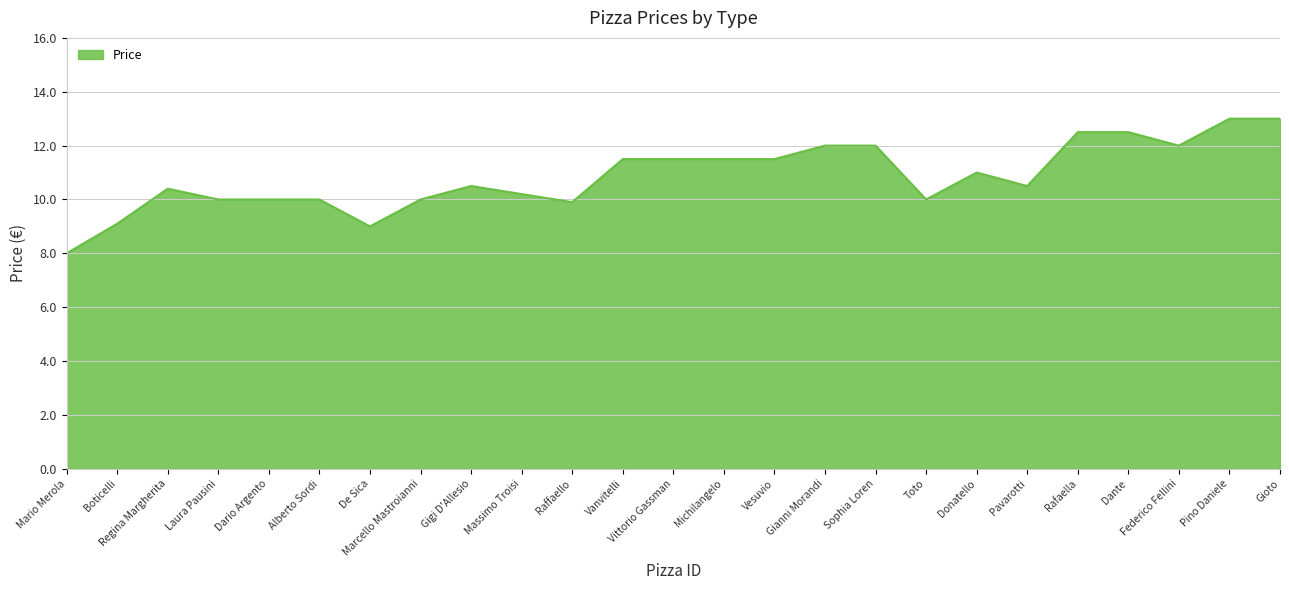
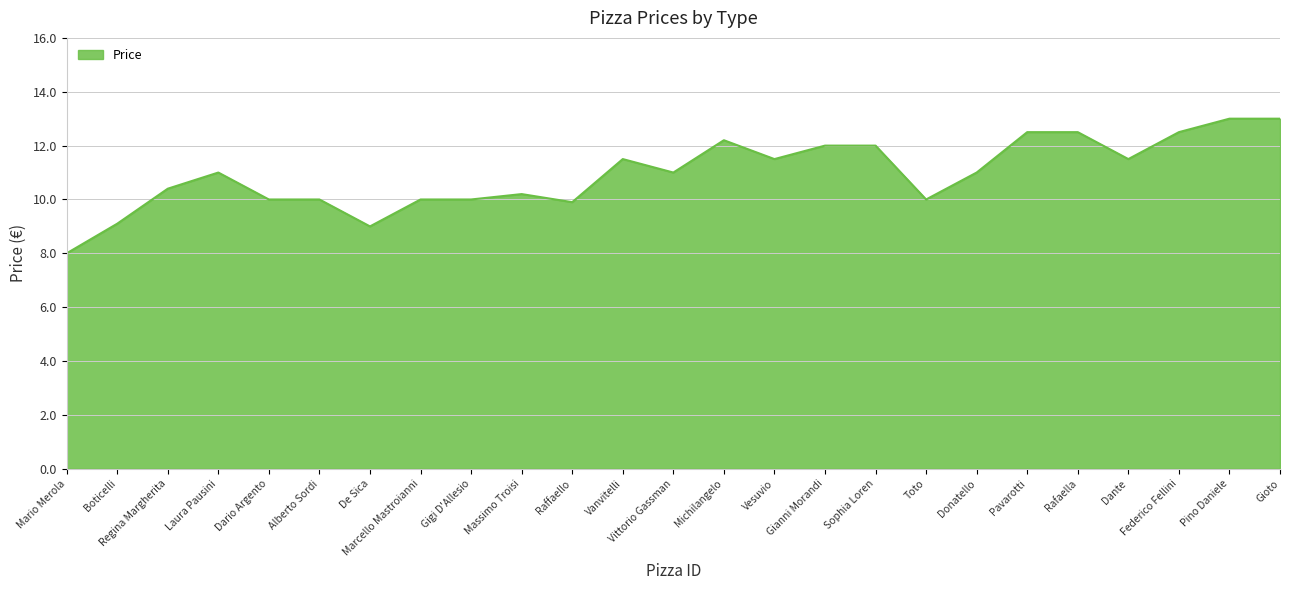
  {
    "Mario Merola": 8.0,
    "Boticelli": 9.1,
    "Regina Margherita": 10.4,
-   "Laura Pausini": 10,
+   "Laura Pausini": 11,
    "Dario Argento": 10.0,
    "Alberto Sordi": 10.0,
    "De Sica": 9.0,
    "Marcello Mastroianni": 10.0,
-   "Gigi D'Allesio": 10.5,
+   "Gigi D'Allesio": 10.0,
    "Massimo Troisi": 10.2,
    "Raffaello": 9.9,
    "Vanvitelli": 11.5,
-   "Vittorio Gassman": 11.5,
-   "Michilangelo": 11.5,
+   "Vittorio Gassman": 11.0,
+   "Michilangelo": 12.2,
    "Vesuvio": 11.5,
    "Gianni Morandi": 12.0,
    "Sophia Loren": 12.0,
    "Toto": 10.0,
    "Donatello": 11.0,
-   "Pavarotti": 10.5,
+   "Pavarotti": 12.5,
    "Rafaella": 12.5,
-   "Dante": 12.5,
-   "Federico Fellini": 12.0,
+   "Dante": 11.5,
+   "Federico Fellini": 12.5,
    "Pino Daniele": 13.0,
    "Gioto": 13.0
  }
